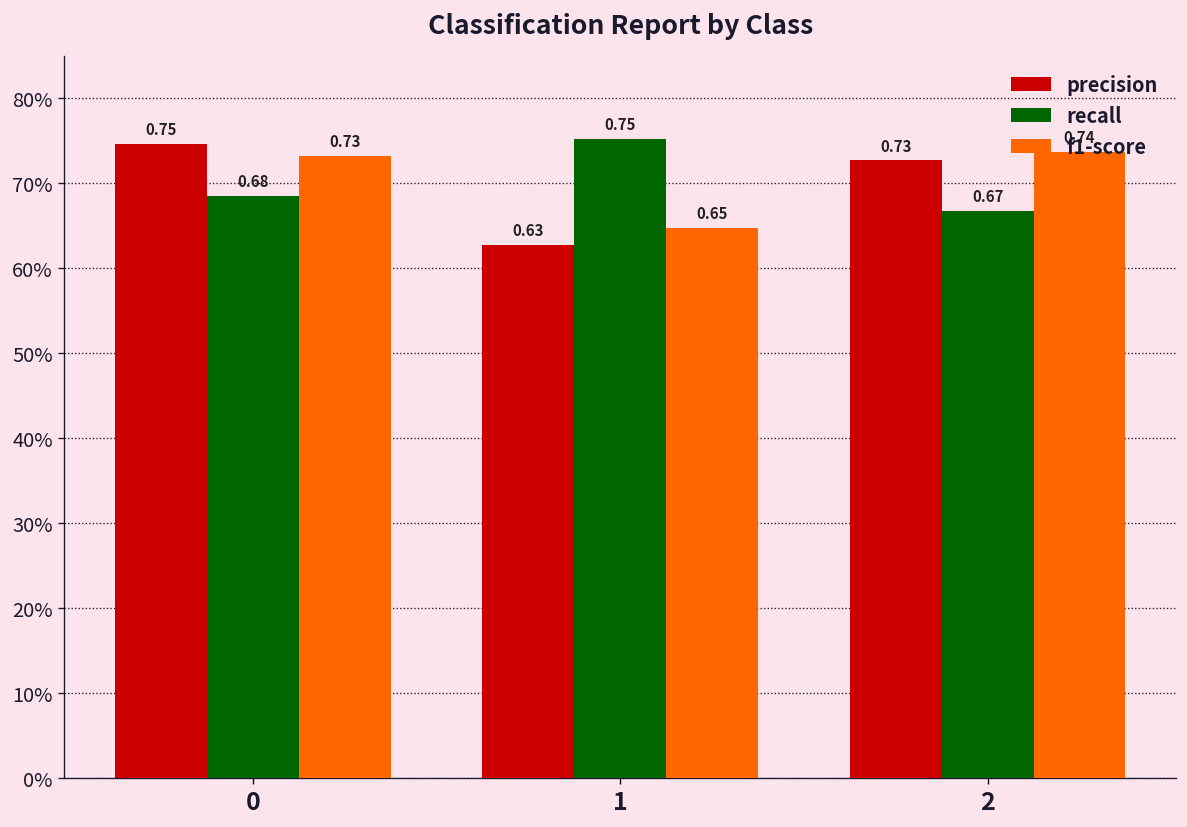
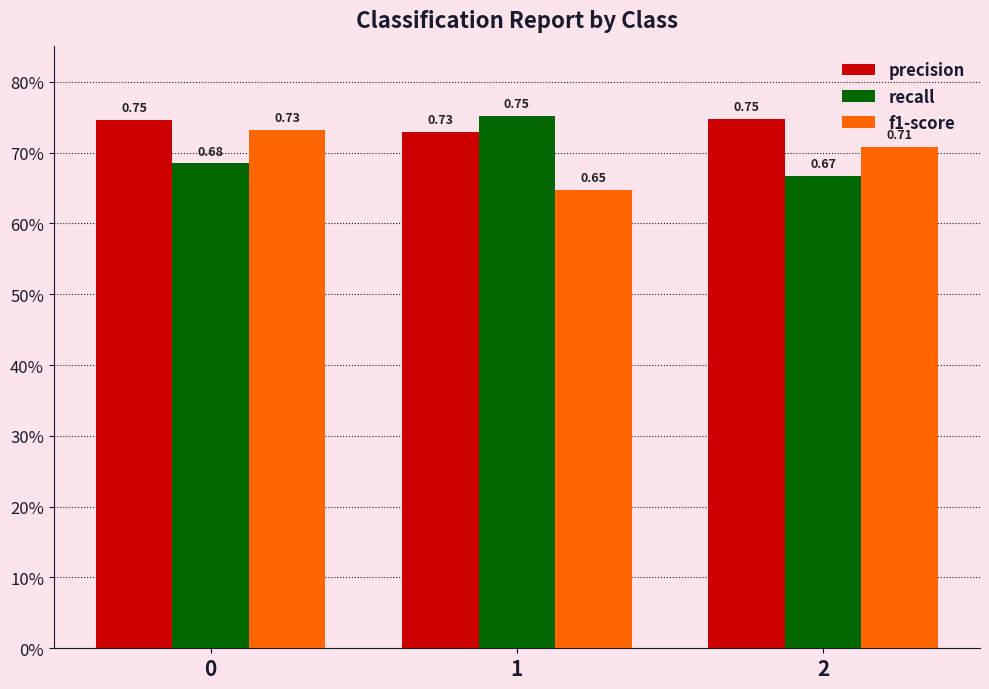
  {
    "precision": {
      "0": 0.75,
-     "1": 0.63,
-     "2": 0.73
+     "1": 0.73,
+     "2": 0.75
    },
    "recall": {
      "0": 0.68,
      "1": 0.75,
      "2": 0.67
    },
    "f1-score": {
      "0": 0.73,
      "1": 0.65,
-     "2": 0.74
+     "2": 0.71
    }
  }
